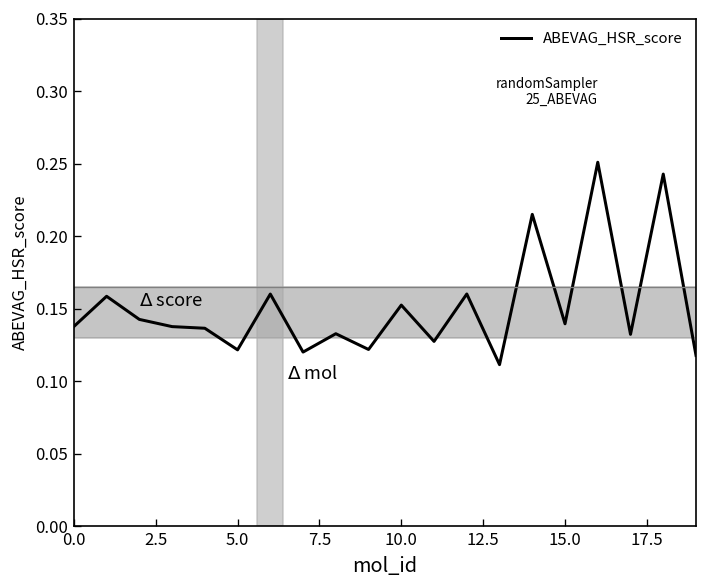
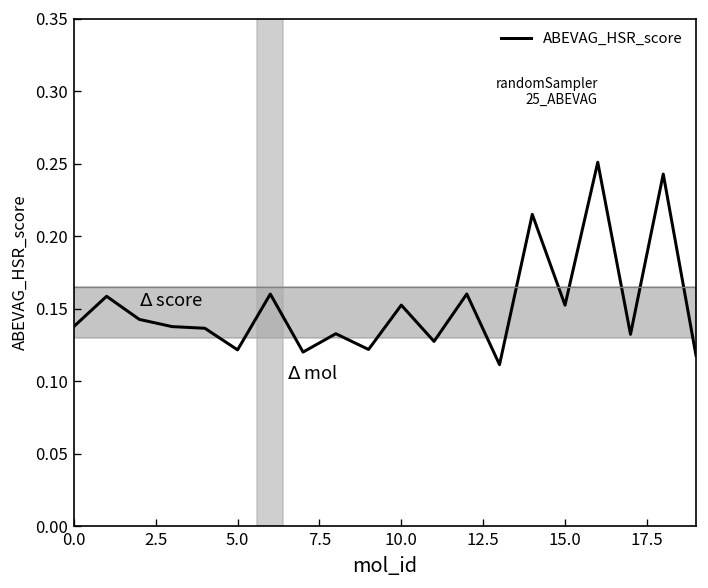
  {
    "0.0": 0.138,
    "5.0": 0.122,
    "10.0": 0.152,
-   "15.0": 0.140
+   "15.0": 0.152
  }
